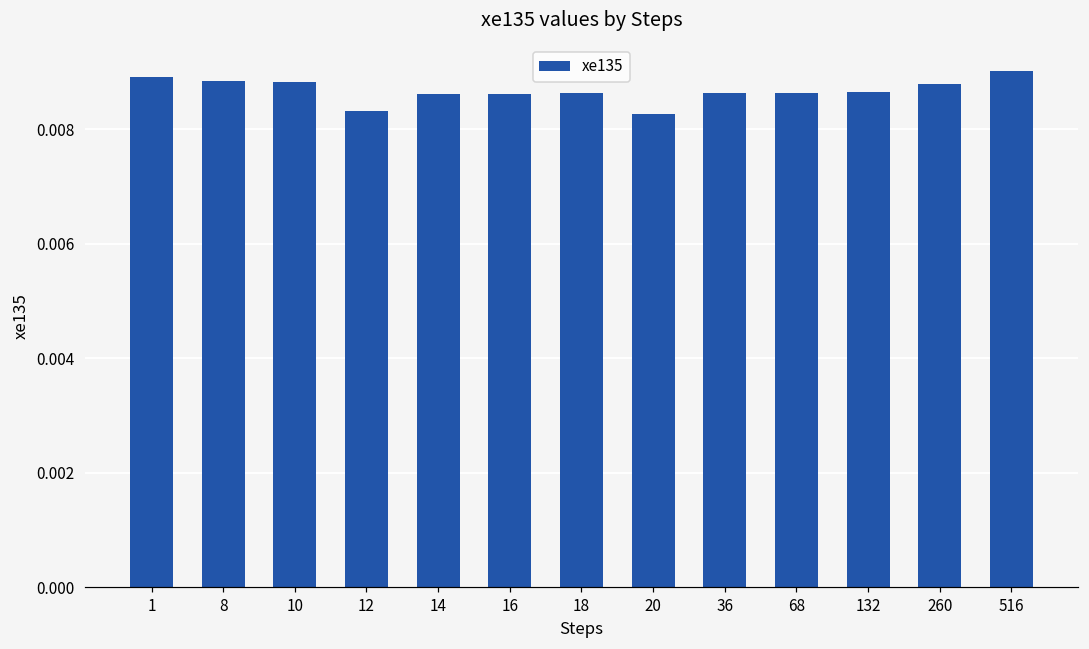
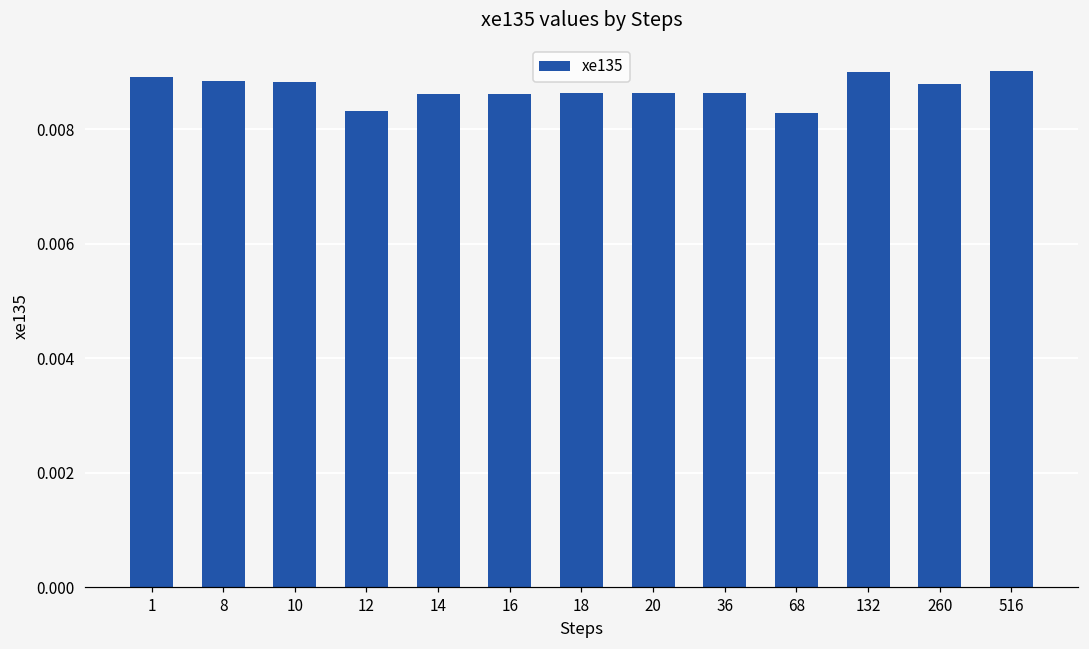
  {
    "1": 0.0089,
    "8": 0.0088,
    "10": 0.0088,
    "12": 0.0083,
    "14": 0.0086,
    "16": 0.0086,
    "18": 0.0086,
-   "20": 0.0083,
+   "20": 0.0086,
    "36": 0.0086,
-   "68": 0.0086,
-   "132": 0.0087,
+   "68": 0.0083,
+   "132": 0.0090,
    "260": 0.0088,
    "516": 0.0090
  }
